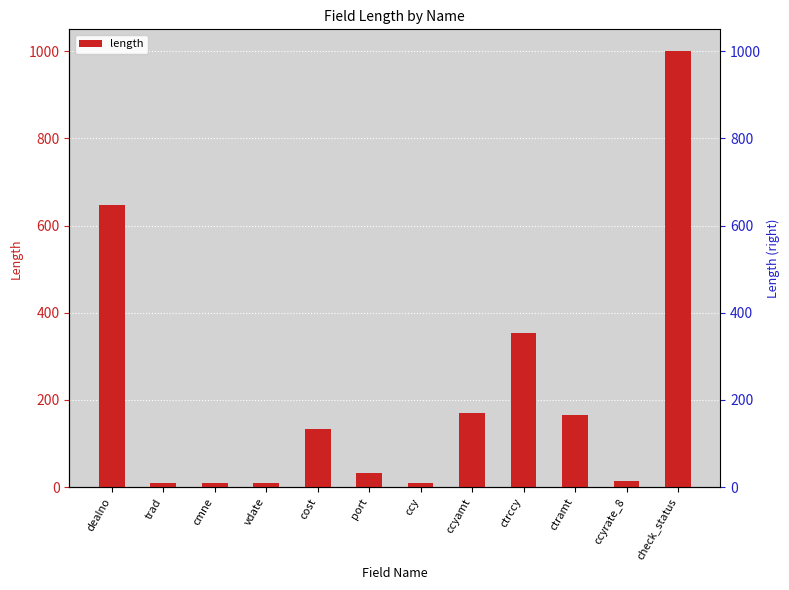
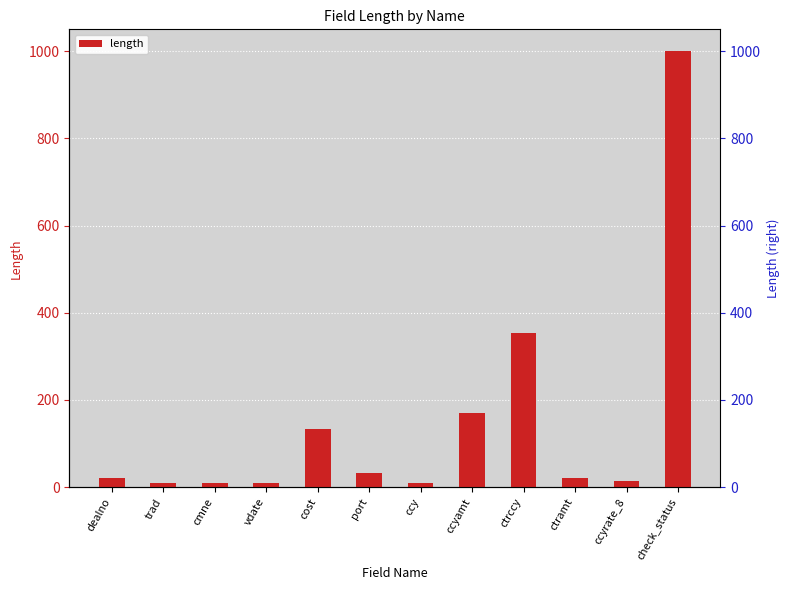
  {
-   "dealno": 650,
+   "dealno": 20,
    "trad": 10,
    "cmne": 10,
    "vdate": 10,
    "cost": 130,
    "port": 30,
    "ccy": 10,
    "ccyamt": 170,
    "ctrccy": 350,
-   "ctramt": 170,
+   "ctramt": 20,
    "ccyrate_8": 10,
    "check_status": 1000
  }
